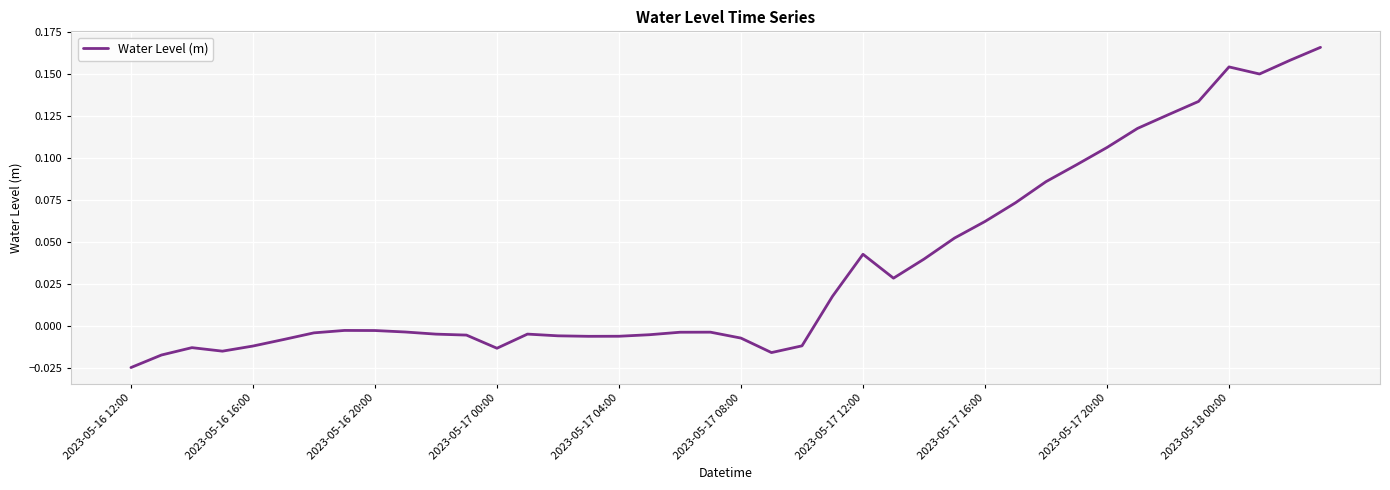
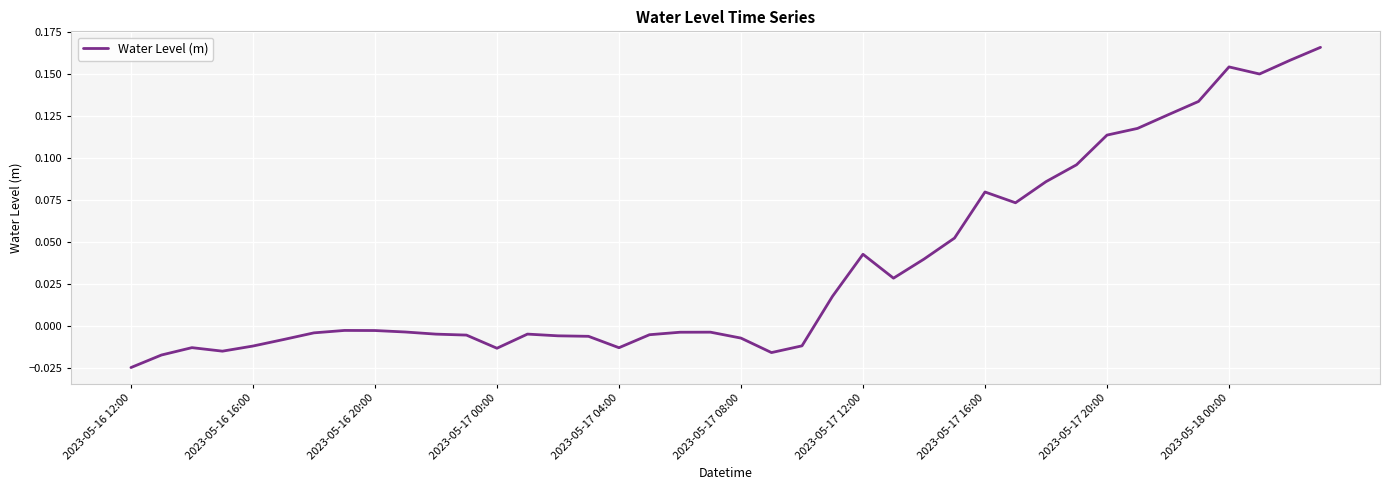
  {
    "2023-05-16 12:00": -0.025,
    "2023-05-16 16:00": -0.012,
    "2023-05-16 20:00": -0.003,
    "2023-05-17 00:00": -0.014,
-   "2023-05-17 04:00": -0.006,
+   "2023-05-17 04:00": -0.013,
    "2023-05-17 08:00": -0.007,
    "2023-05-17 12:00": 0.042,
-   "2023-05-17 16:00": 0.062,
-   "2023-05-17 20:00": 0.106,
+   "2023-05-17 16:00": 0.080,
+   "2023-05-17 20:00": 0.113,
    "2023-05-18 00:00": 0.154
  }
